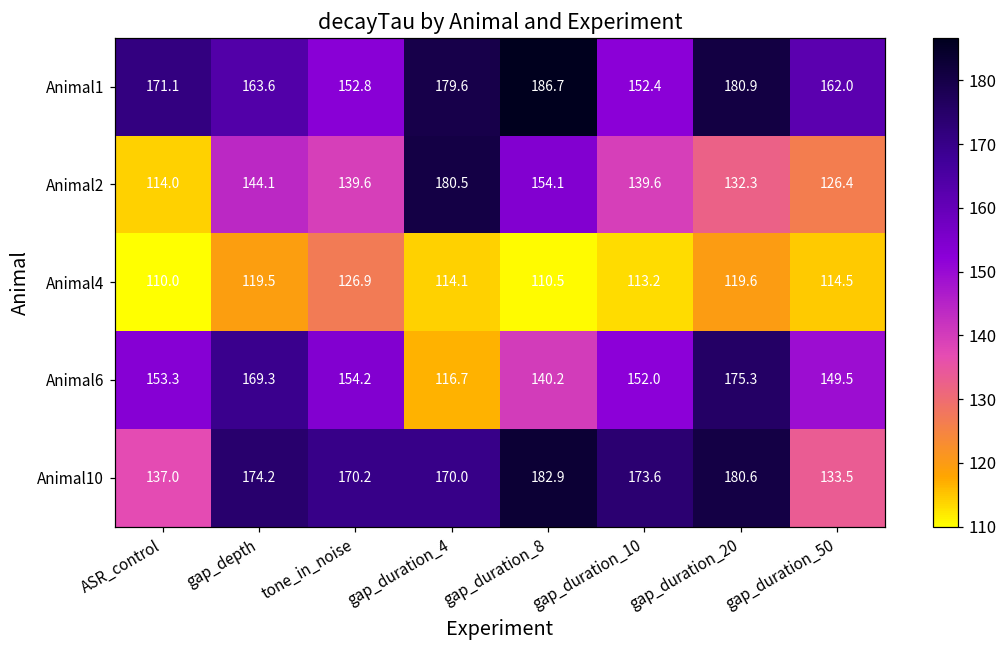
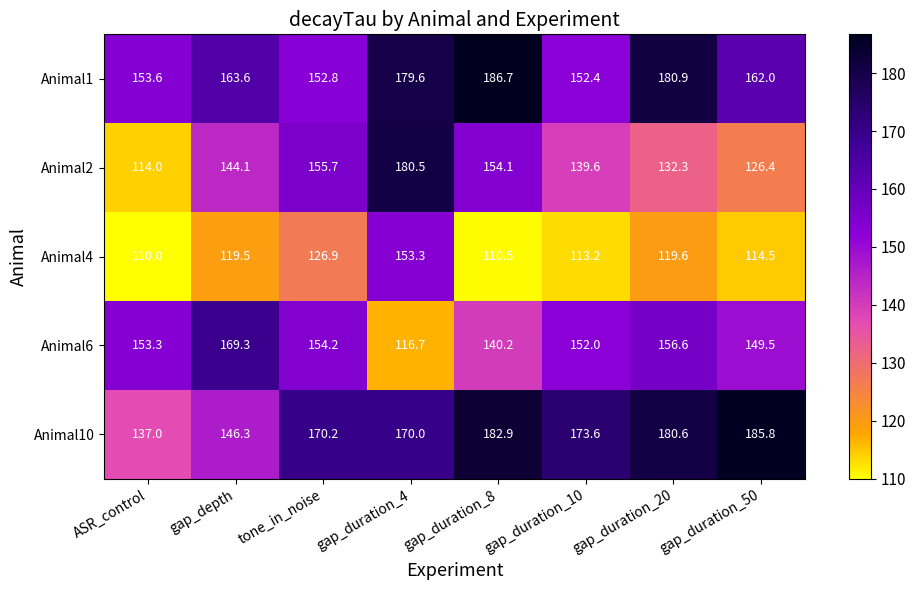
  {
    "Animal1": {
-     "ASR_control": 171.1,
+     "ASR_control": 153.6,
      "gap_depth": 163.6,
      "tone_in_noise": 152.8,
      "gap_duration_4": 179.6,
      "gap_duration_8": 186.7,
      "gap_duration_10": 152.4,
      "gap_duration_20": 180.9,
      "gap_duration_50": 162.0
    },
    "Animal2": {
      "ASR_control": 114.0,
      "gap_depth": 144.1,
-     "tone_in_noise": 139.6,
+     "tone_in_noise": 155.7,
      "gap_duration_4": 180.5,
      "gap_duration_8": 154.1,
      "gap_duration_10": 139.6,
      "gap_duration_20": 132.3,
      "gap_duration_50": 126.4
    },
    "Animal4": {
      "ASR_control": 110.0,
      "gap_depth": 119.5,
      "tone_in_noise": 126.9,
-     "gap_duration_4": 114.1,
+     "gap_duration_4": 153.3,
      "gap_duration_8": 110.5,
      "gap_duration_10": 113.2,
      "gap_duration_20": 119.6,
      "gap_duration_50": 114.5
    },
    "Animal6": {
      "ASR_control": 153.3,
      "gap_depth": 169.3,
      "tone_in_noise": 154.2,
      "gap_duration_4": 116.7,
      "gap_duration_8": 140.2,
      "gap_duration_10": 152.0,
-     "gap_duration_20": 175.3,
+     "gap_duration_20": 156.6,
      "gap_duration_50": 149.5
    },
    "Animal10": {
      "ASR_control": 137.0,
-     "gap_depth": 174.2,
+     "gap_depth": 146.3,
      "tone_in_noise": 170.2,
      "gap_duration_4": 170.0,
      "gap_duration_8": 182.9,
      "gap_duration_10": 173.6,
      "gap_duration_20": 180.6,
-     "gap_duration_50": 133.5
+     "gap_duration_50": 185.8
    }
  }
